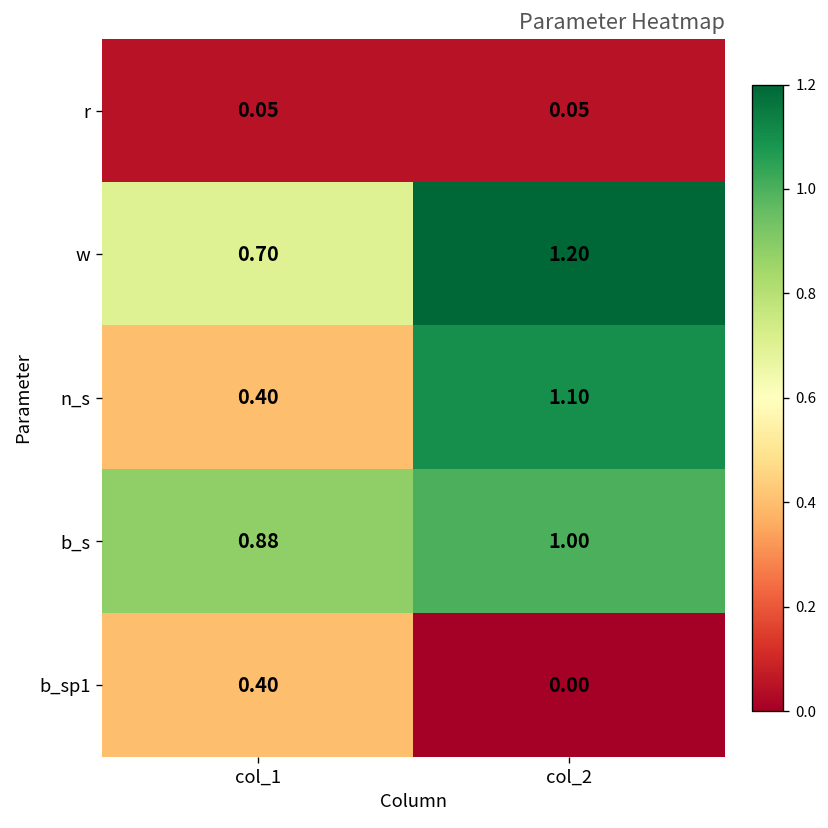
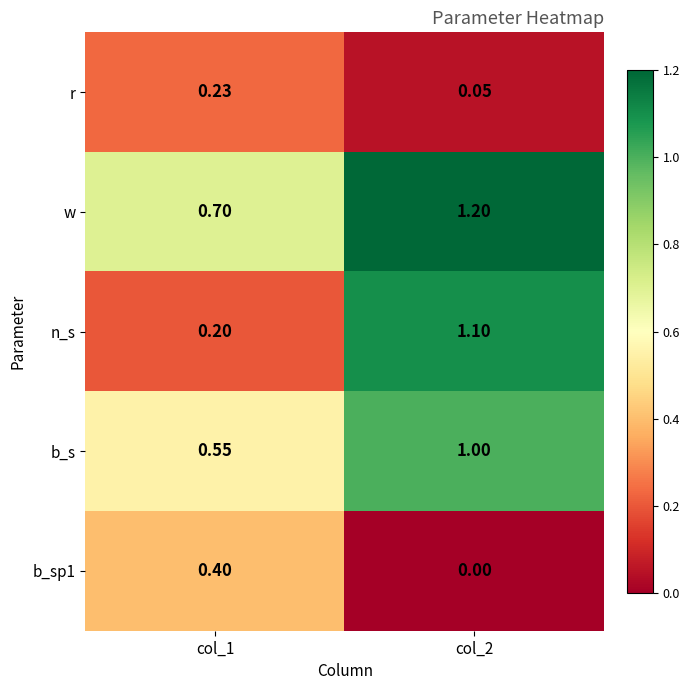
  {
    "r": {
-     "col_1": 0.05,
+     "col_1": 0.23,
      "col_2": 0.05
    },
    "w": {
      "col_1": 0.70,
      "col_2": 1.20
    },
    "n_s": {
-     "col_1": 0.40,
+     "col_1": 0.20,
      "col_2": 1.10
    },
    "b_s": {
-     "col_1": 0.88,
+     "col_1": 0.55,
      "col_2": 1.00
    },
    "b_sp1": {
      "col_1": 0.40,
      "col_2": 0.00
    }
  }
